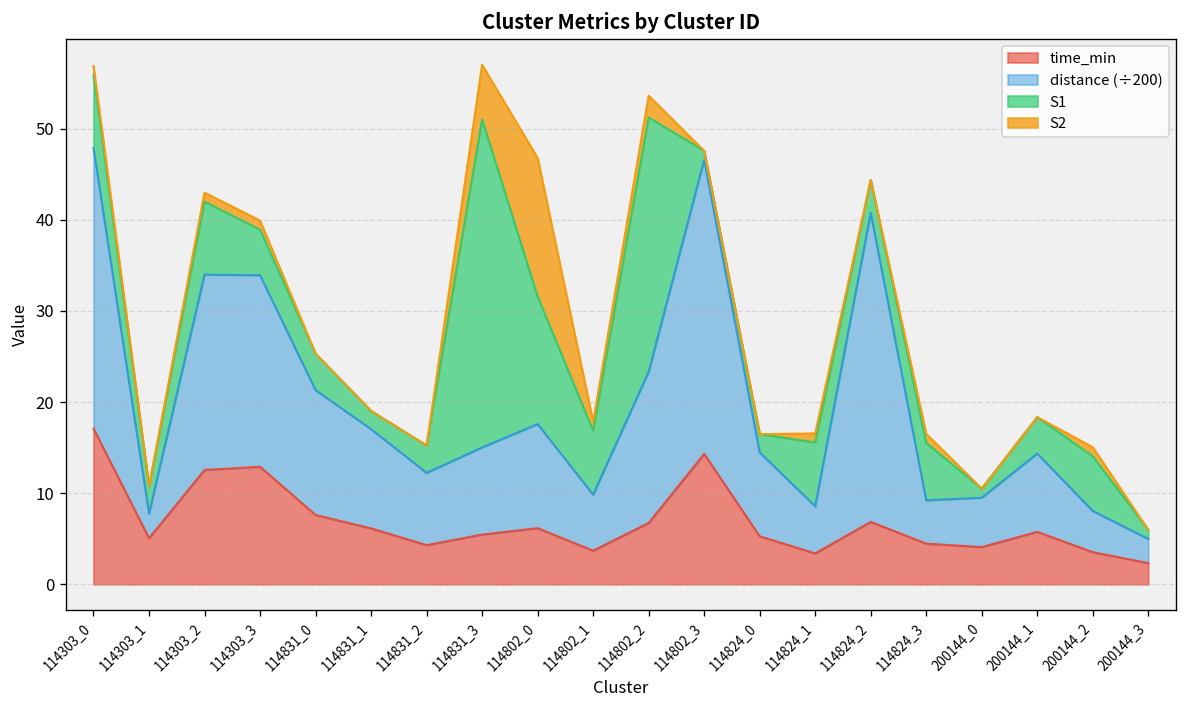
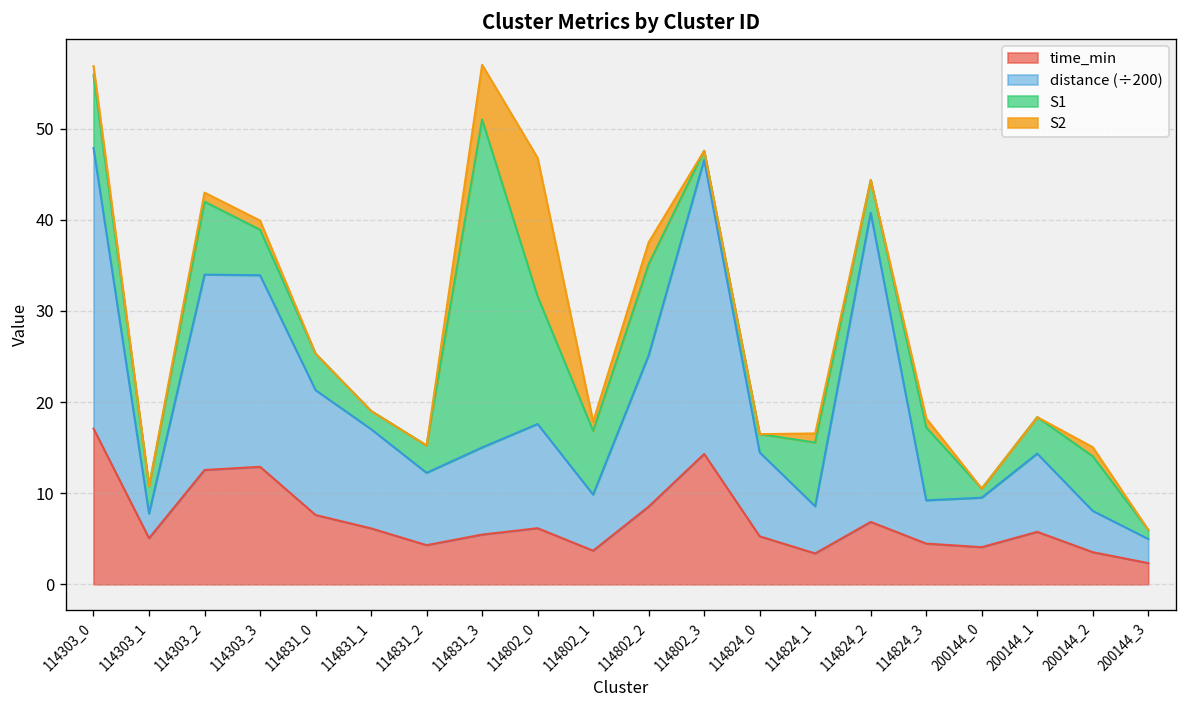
  {
    "time_min": {
      "114303_0": 17,
      "114303_1": 5,
      "114303_2": 13,
      "114303_3": 13,
      "114831_0": 8,
      "114831_1": 6,
      "114831_2": 4,
      "114831_3": 5,
      "114802_0": 6,
      "114802_1": 4,
-     "114802_2": 7,
+     "114802_2": 9,
      "114802_3": 14,
      "114824_0": 5,
      "114824_1": 3,
      "114824_2": 7,
      "114824_3": 4,
      "200144_0": 4,
      "200144_1": 6,
      "200144_2": 4,
      "200144_3": 2
    },
    "distance (÷200)": {
      "114303_0": 31,
      "114303_1": 3,
      "114303_2": 21,
      "114303_3": 21,
      "114831_0": 14,
      "114831_1": 11,
      "114831_2": 8,
      "114831_3": 10,
      "114802_0": 11,
      "114802_1": 6,
      "114802_2": 17,
      "114802_3": 32,
      "114824_0": 9,
      "114824_1": 5,
      "114824_2": 34,
      "114824_3": 5,
      "200144_0": 5,
      "200144_1": 9,
      "200144_2": 5,
      "200144_3": 3
    },
    "S1": {
      "114303_0": 8,
      "114303_2": 8,
      "114303_3": 5,
      "114831_3": 36,
      "114802_0": 14,
      "114802_1": 7,
-     "114802_2": 28,
+     "114802_2": 10,
      "114824_1": 7,
-     "114824_3": 6,
+     "114824_3": 8,
      "200144_2": 6
    },
    "S2": {
      "114303_0": 1,
      "114303_2": 1,
      "114303_3": 1,
      "114831_3": 6,
      "114802_0": 15,
      "114802_1": 1,
      "114802_2": 2,
      "114824_1": 1,
      "114824_3": 1,
      "200144_2": 1
    }
  }
